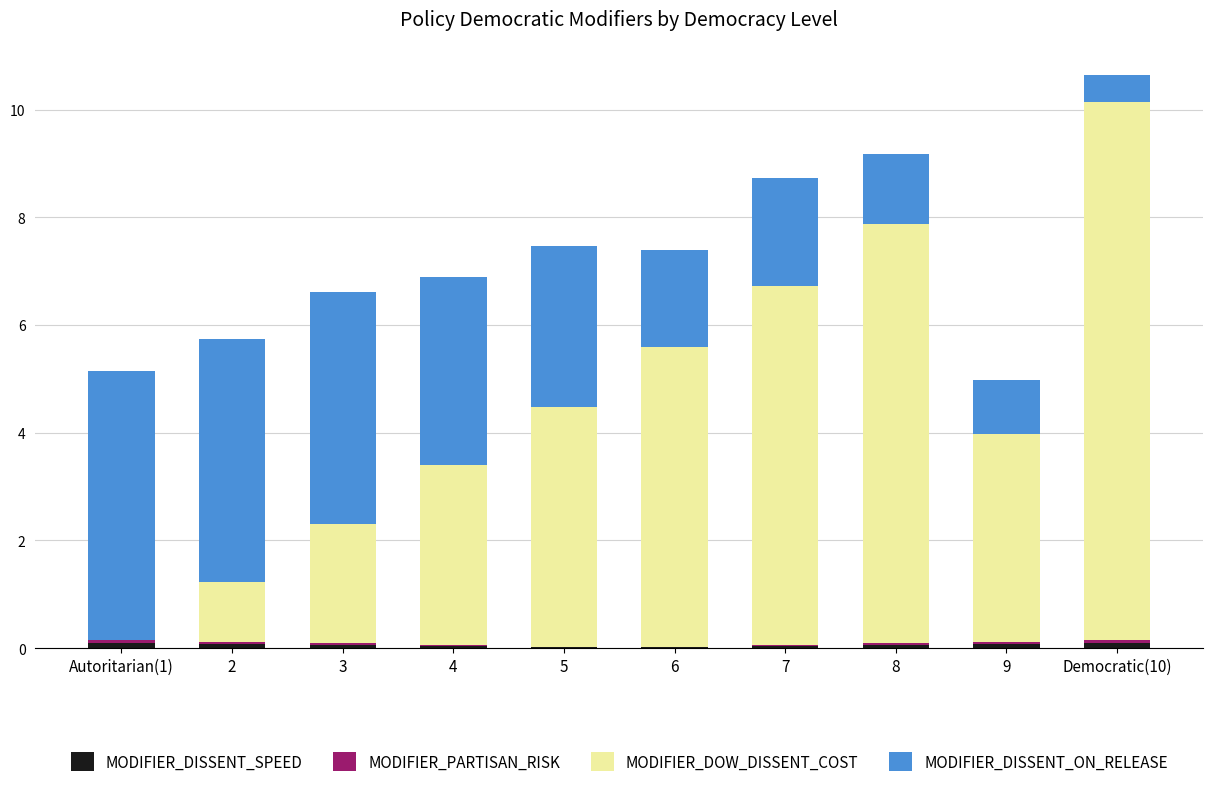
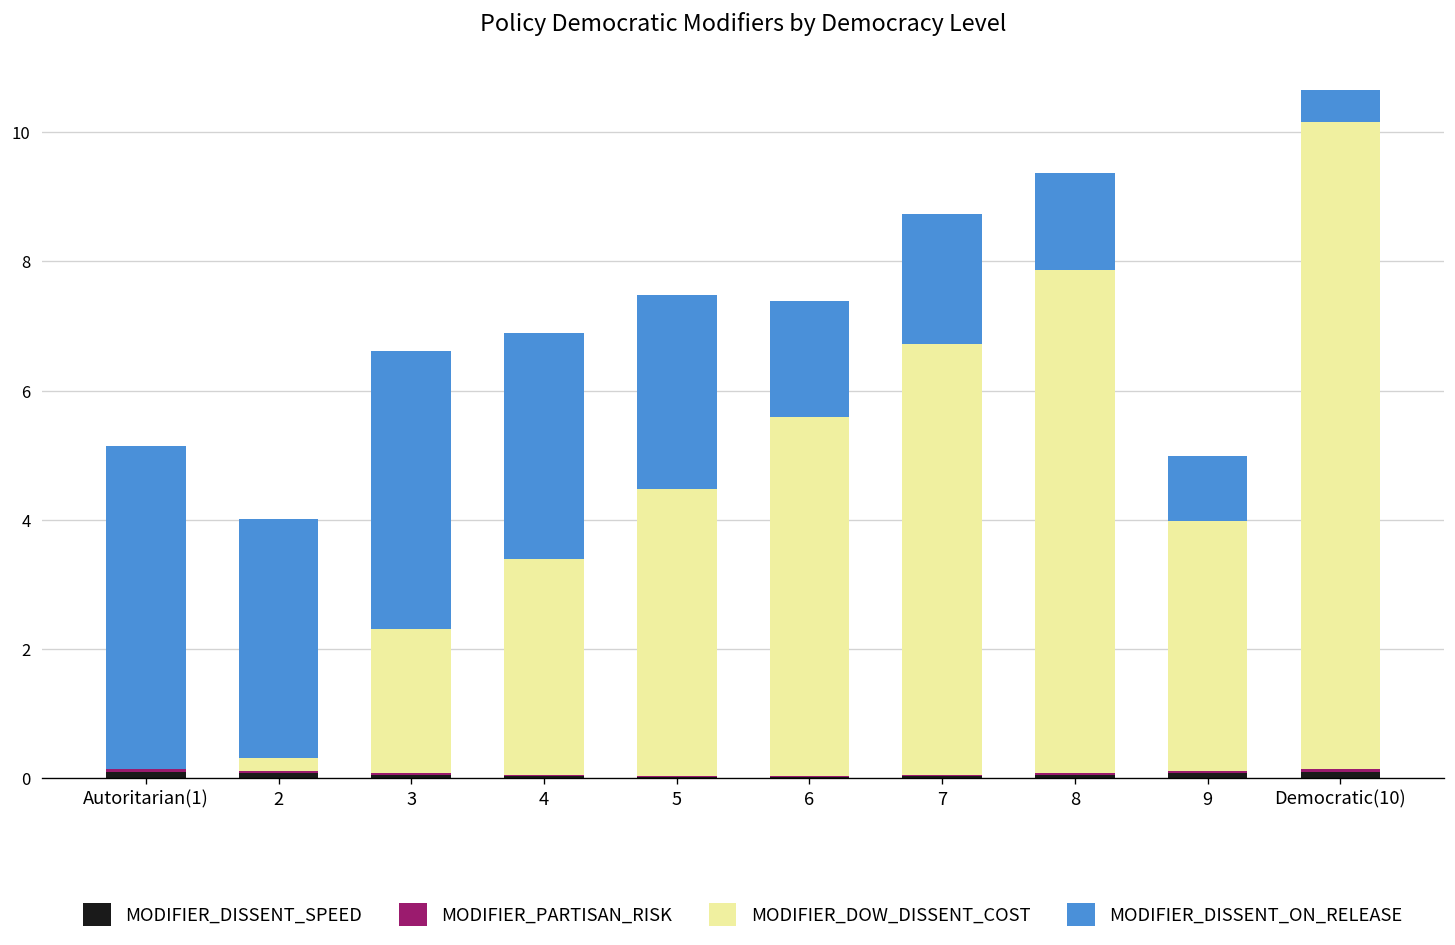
  {
    "MODIFIER_DISSENT_SPEED": {
      "Autoritarian(1)": 0.1,
      "2": 0.1,
      "3": 0.1,
      "8": 0.1,
      "9": 0.1,
      "Democratic(10)": 0.1
    },
    "MODIFIER_PARTISAN_RISK": {
      "Autoritarian(1)": 0.1,
      "Democratic(10)": 0.1
    },
    "MODIFIER_DOW_DISSENT_COST": {
      "Autoritarian(1)": 0.0,
-     "2": 1.1,
+     "2": 0.2,
      "3": 2.2,
      "4": 3.3,
      "5": 4.4,
      "6": 5.6,
      "7": 6.7,
      "8": 7.8,
      "9": 3.9,
      "Democratic(10)": 10.0
    },
    "MODIFIER_DISSENT_ON_RELEASE": {
      "Autoritarian(1)": 5.0,
-     "2": 4.5,
+     "2": 3.7,
      "3": 4.3,
      "4": 3.5,
      "5": 3.0,
      "6": 1.8,
      "7": 2.0,
-     "8": 1.3,
+     "8": 1.5,
      "9": 1.0,
      "Democratic(10)": 0.5
    }
  }
